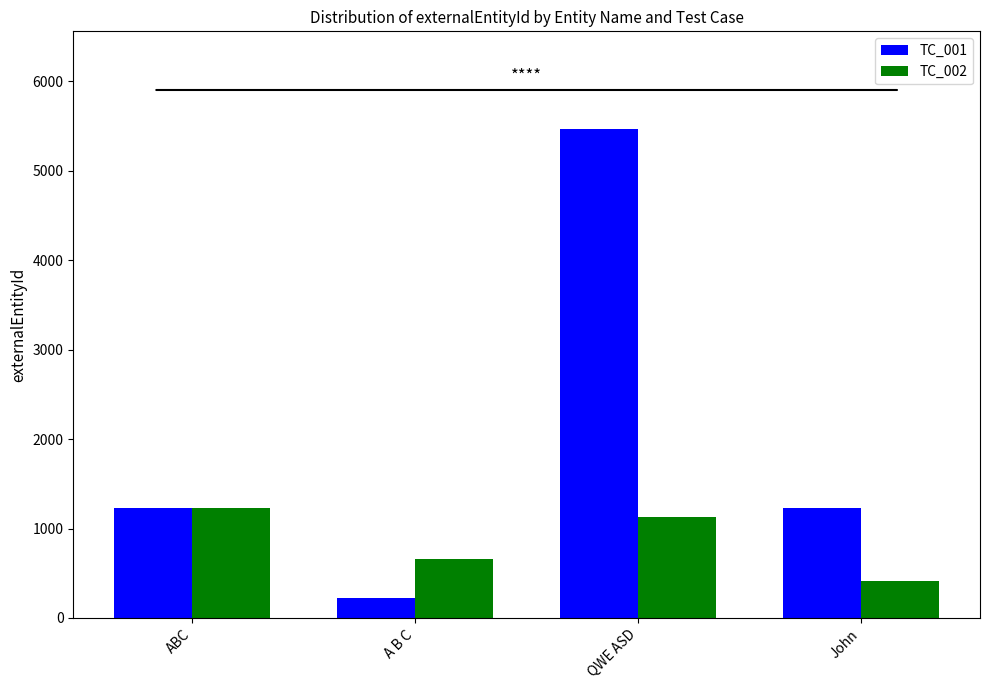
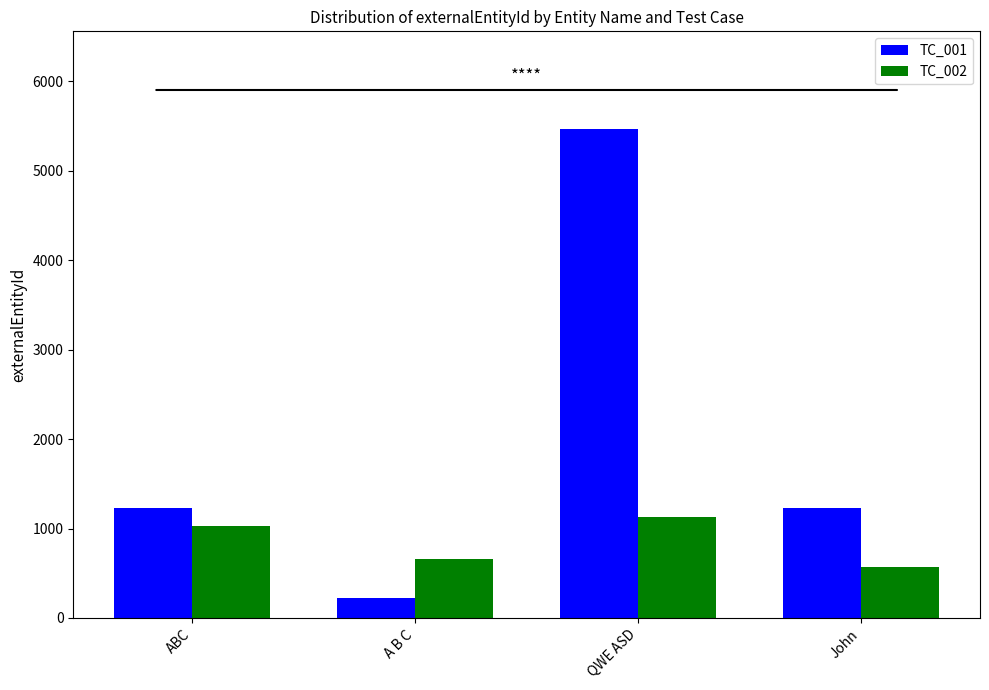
  {
    "TC_001": {
      "ABC": 1200,
      "A B C": 200,
      "QWE ASD": 5500,
      "John": 1200
    },
    "TC_002": {
-     "ABC": 1200,
+     "ABC": 1000,
      "A B C": 700,
      "QWE ASD": 1100,
-     "John": 400
+     "John": 600
    }
  }
